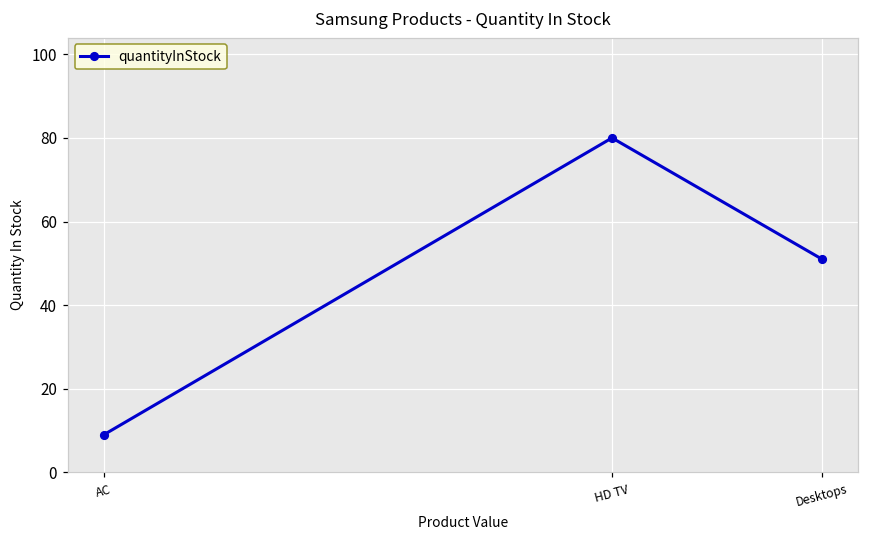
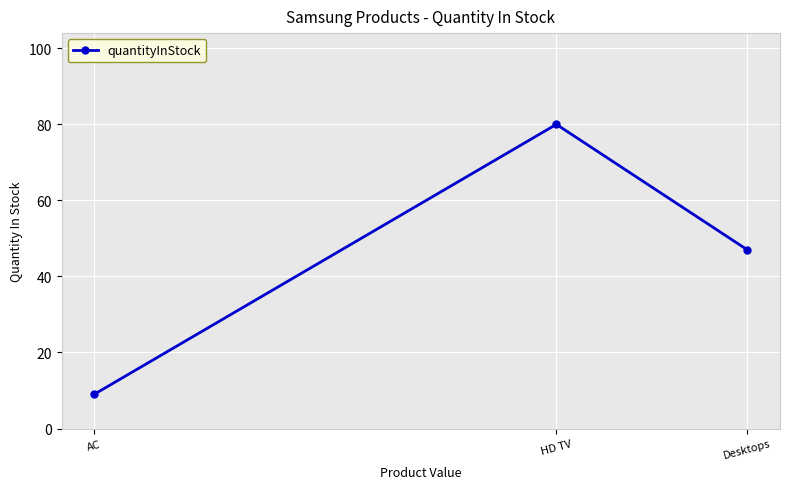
  {
    "AC": 9,
    "HD TV": 80,
-   "Desktops": 51
+   "Desktops": 47
  }
